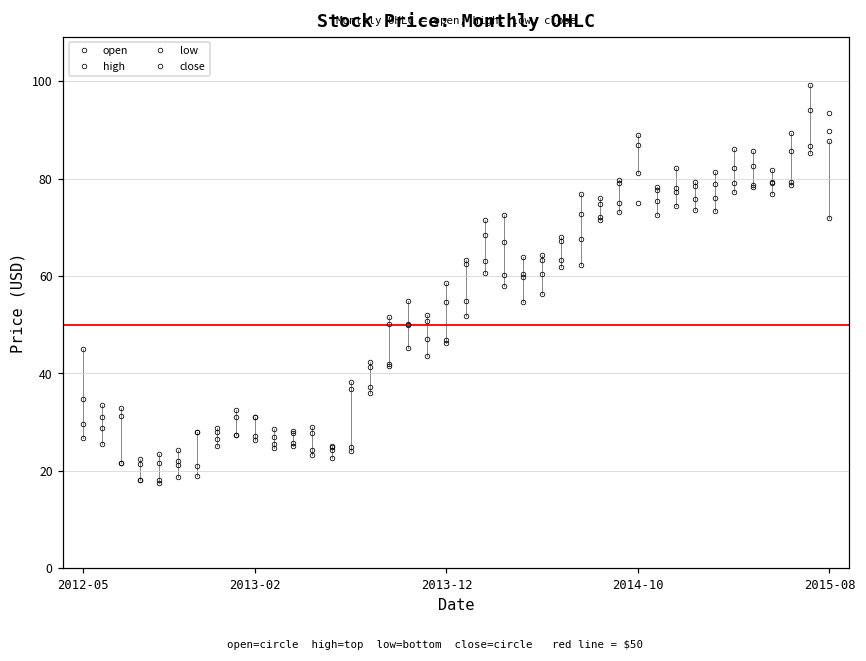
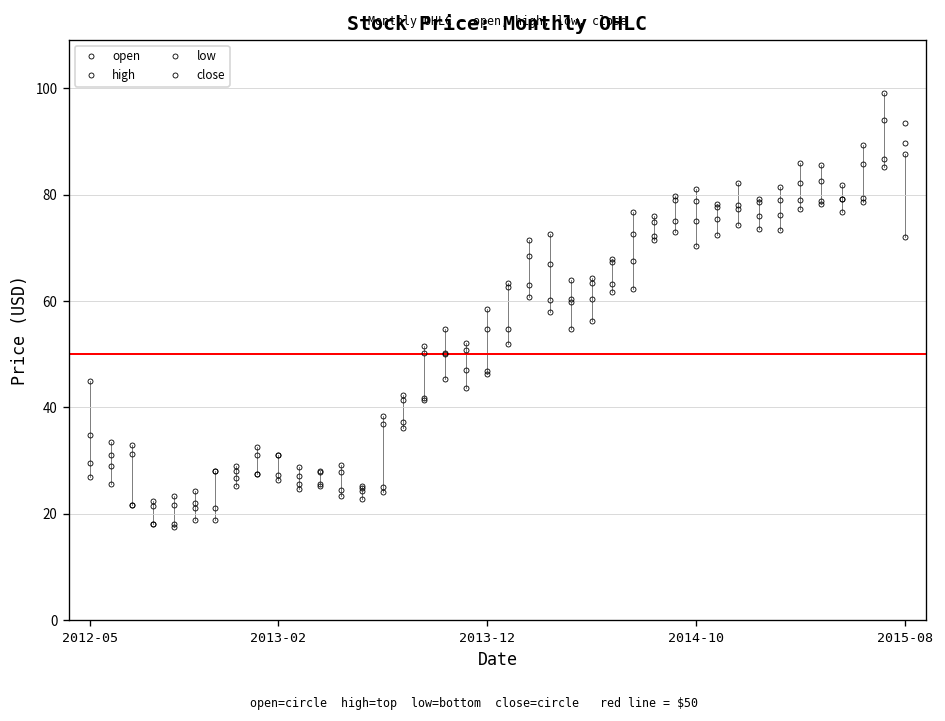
  {
    "open": {
      "2012-05": 35,
      "2013-12": 47,
-     "2014-10": 87,
+     "2014-10": 79,
      "2015-08": 94
    },
    "low": {
-     "2014-10": 89
+     "2014-10": 70
    },
    "close": {
      "2012-05": 30,
      "2013-02": 27,
      "2013-12": 55,
      "2014-10": 75,
      "2015-08": 90
    }
  }
